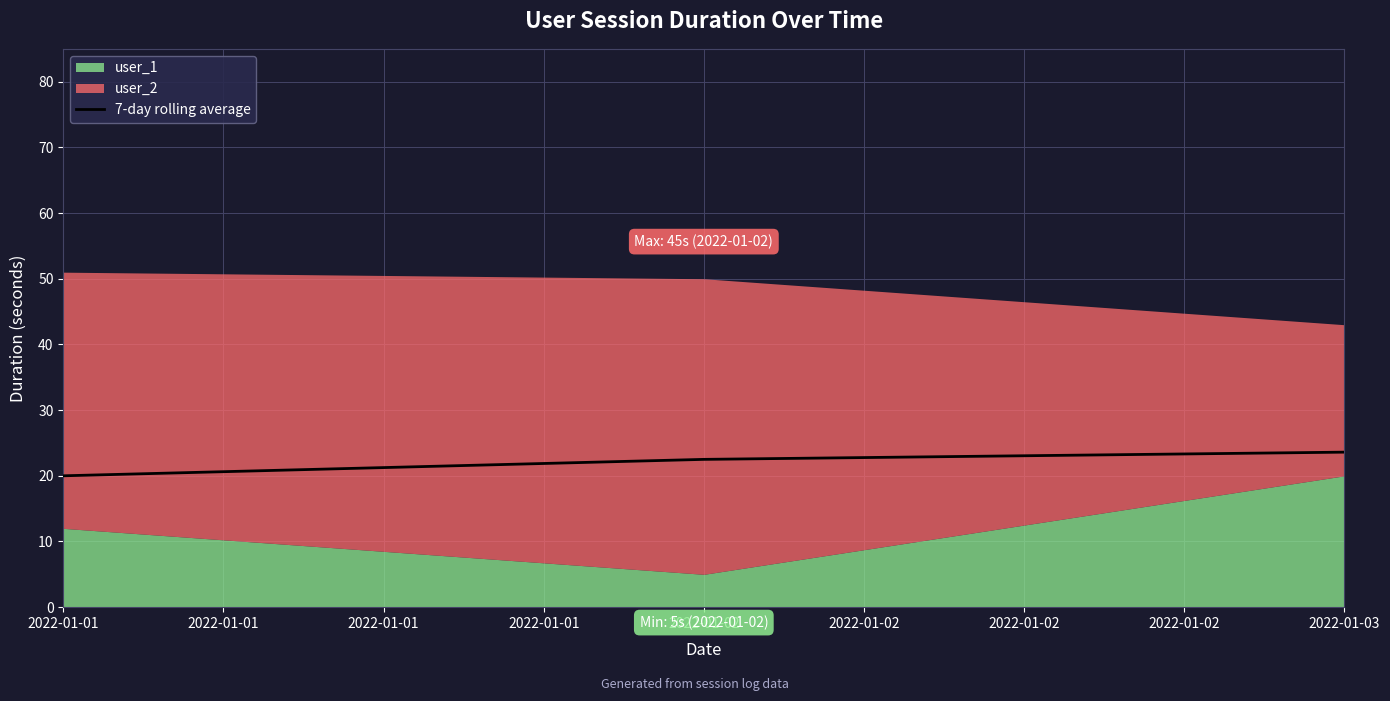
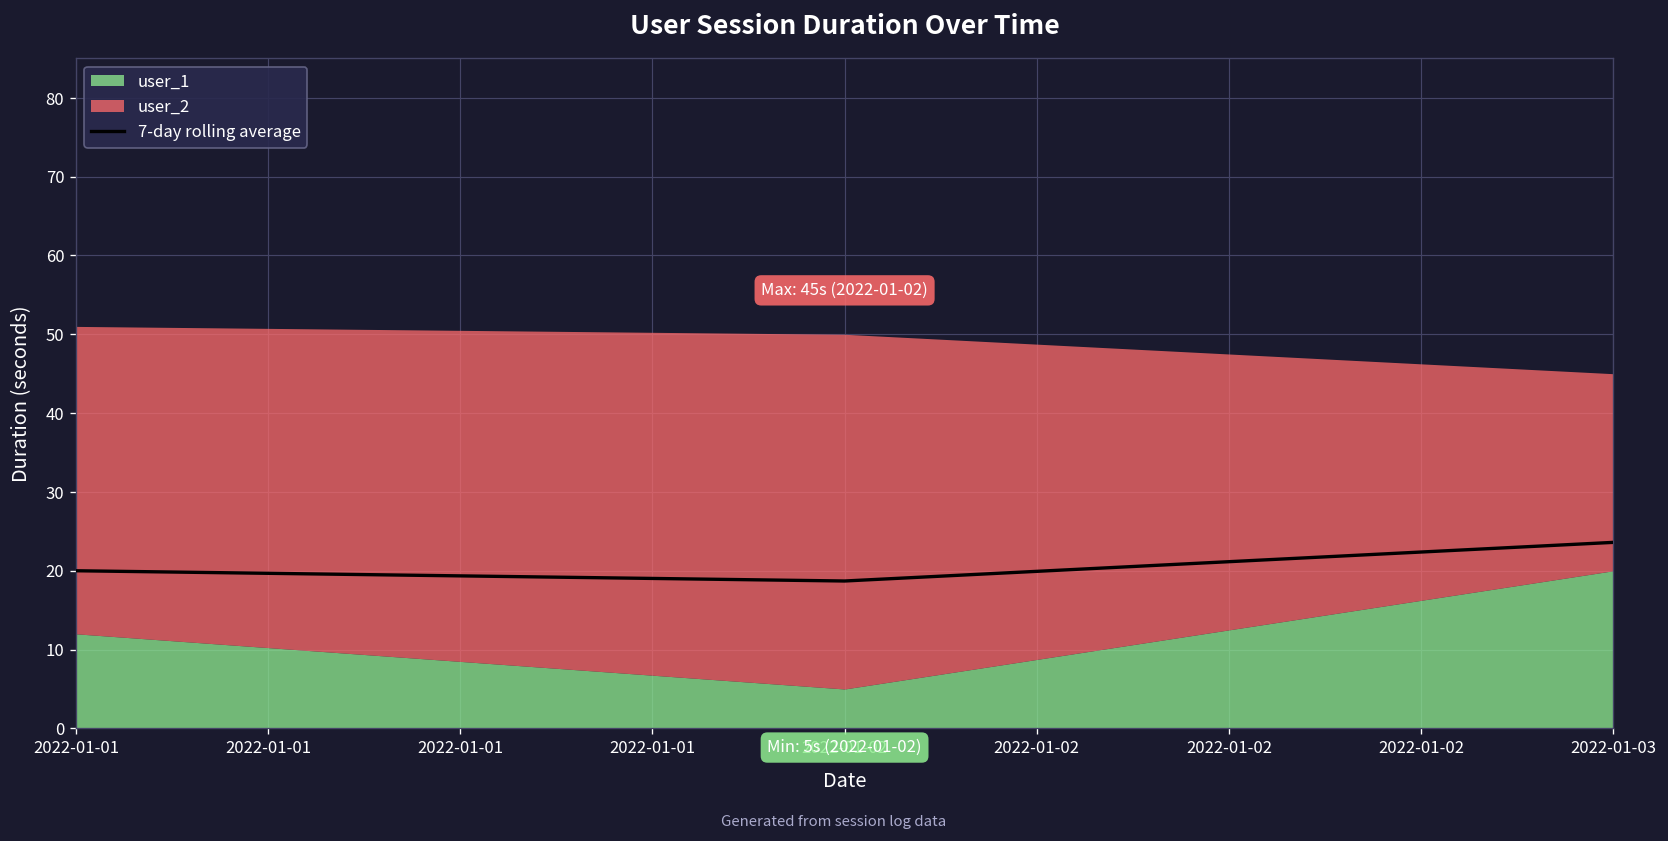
  {
    "7-day rolling average": {
      "2022-01-01": 20,
-     "2022-01-02": 23,
+     "2022-01-02": 19,
      "2022-01-03": 24
    },
    "user_1": {
      "2022-01-01": 12,
      "2022-01-02": 5,
      "2022-01-03": 20
    },
    "user_2": {
      "2022-01-01": 39,
-     "2022-01-03": 23
+     "2022-01-03": 25
    }
  }
